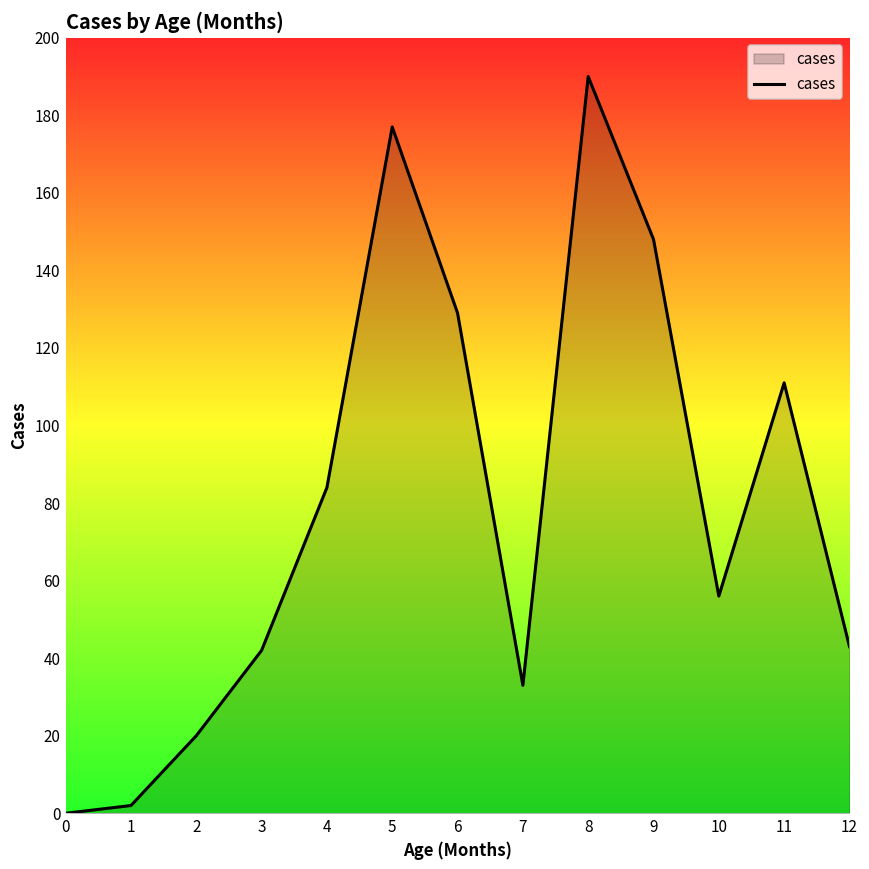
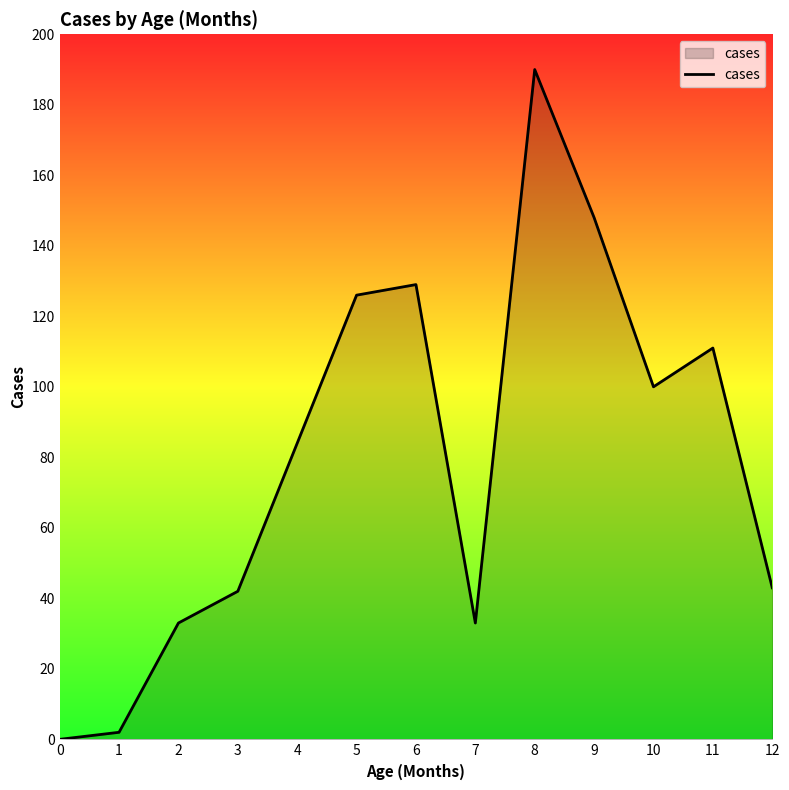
  {
    "0": 0,
    "1": 2,
-   "2": 20,
+   "2": 33,
    "3": 42,
    "4": 84,
-   "5": 177,
+   "5": 126,
    "6": 129,
    "7": 33,
    "8": 190,
    "9": 148,
-   "10": 56,
+   "10": 100,
    "11": 111,
    "12": 43
  }
